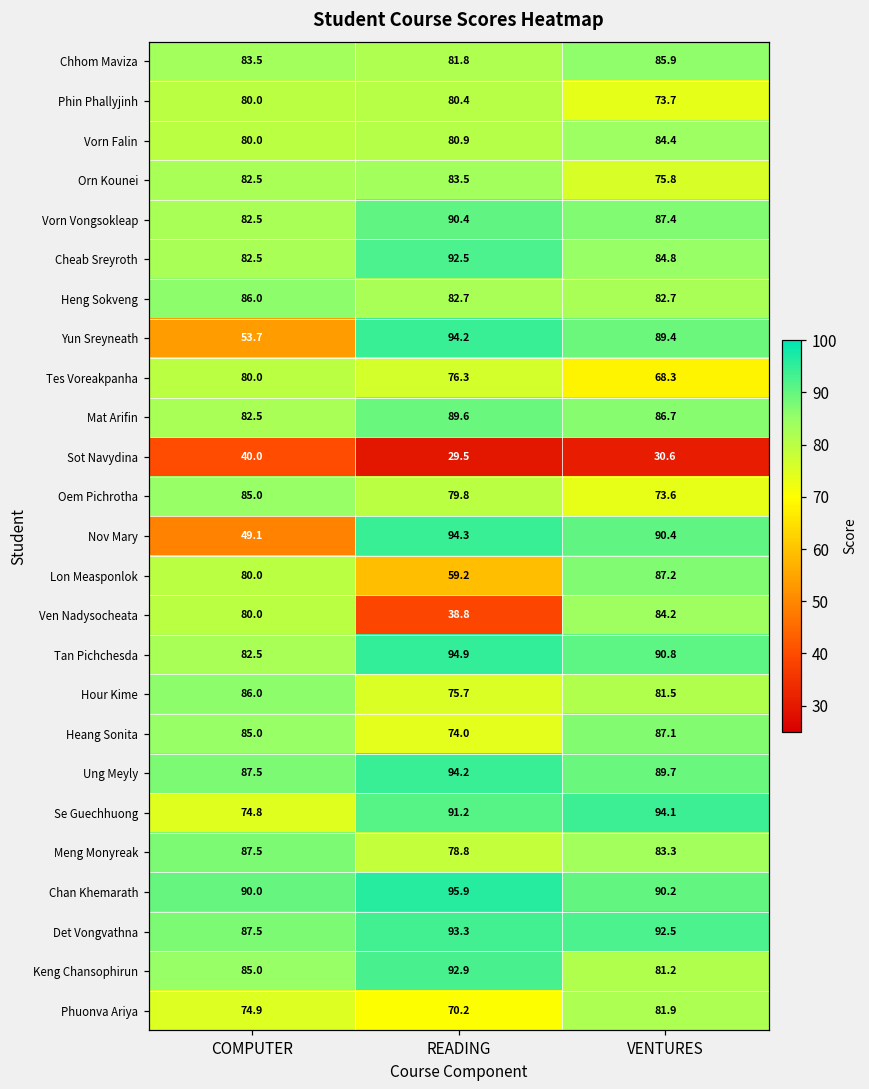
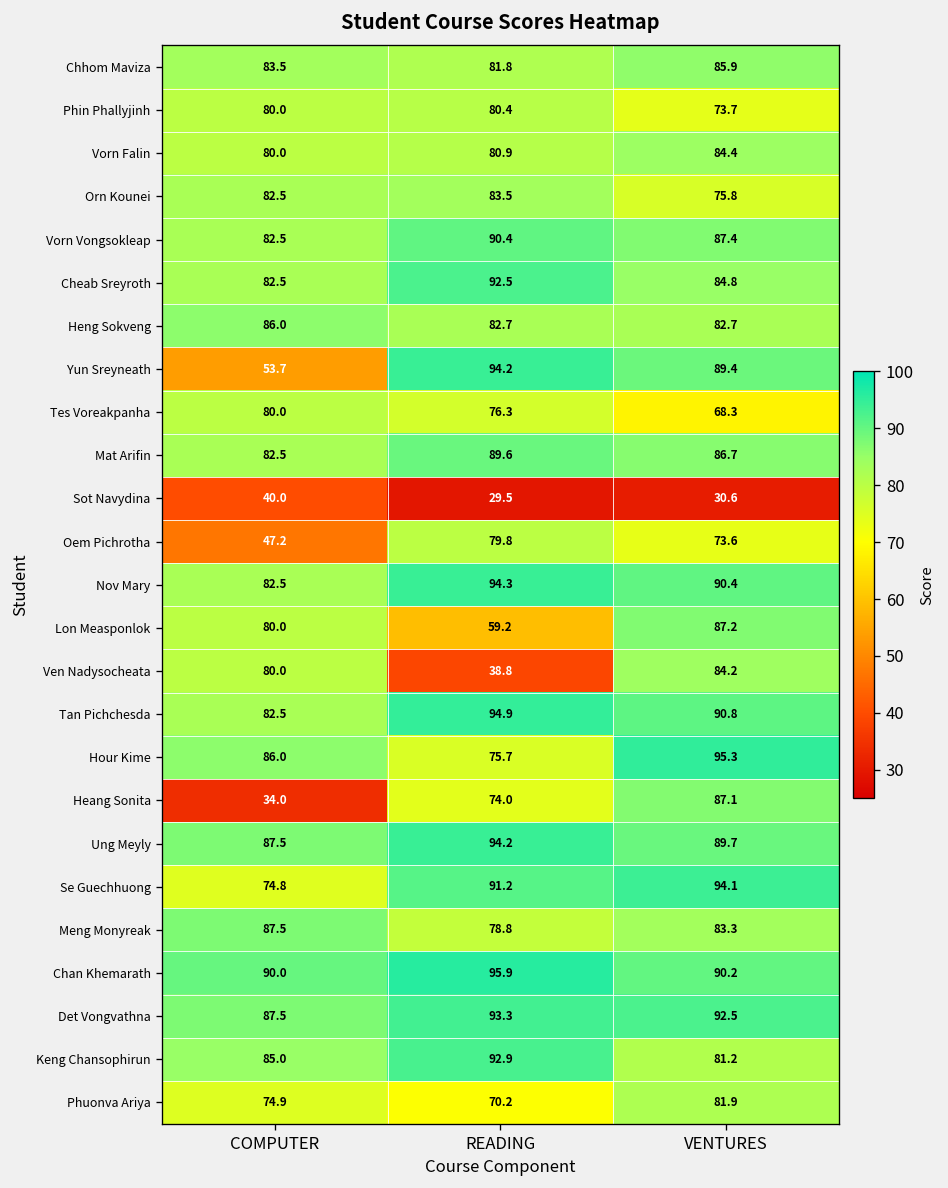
  {
    "Chhom Maviza": {
      "COMPUTER": 83.5,
      "READING": 81.8,
      "VENTURES": 85.9
    },
    "Phin Phallyjinh": {
      "COMPUTER": 80.0,
      "READING": 80.4,
      "VENTURES": 73.7
    },
    "Vorn Falin": {
      "COMPUTER": 80.0,
      "READING": 80.9,
      "VENTURES": 84.4
    },
    "Orn Kounei": {
      "COMPUTER": 82.5,
      "READING": 83.5,
      "VENTURES": 75.8
    },
    "Vorn Vongsokleap": {
      "COMPUTER": 82.5,
      "READING": 90.4,
      "VENTURES": 87.4
    },
    "Cheab Sreyroth": {
      "COMPUTER": 82.5,
      "READING": 92.5,
      "VENTURES": 84.8
    },
    "Heng Sokveng": {
      "COMPUTER": 86.0,
      "READING": 82.7,
      "VENTURES": 82.7
    },
    "Yun Sreyneath": {
      "COMPUTER": 53.7,
      "READING": 94.2,
      "VENTURES": 89.4
    },
    "Tes Voreakpanha": {
      "COMPUTER": 80.0,
      "READING": 76.3,
      "VENTURES": 68.3
    },
    "Mat Arifin": {
      "COMPUTER": 82.5,
      "READING": 89.6,
      "VENTURES": 86.7
    },
    "Sot Navydina": {
      "COMPUTER": 40.0,
      "READING": 29.5,
      "VENTURES": 30.6
    },
    "Oem Pichrotha": {
-     "COMPUTER": 85.0,
+     "COMPUTER": 47.2,
      "READING": 79.8,
      "VENTURES": 73.6
    },
    "Nov Mary": {
-     "COMPUTER": 49.1,
+     "COMPUTER": 82.5,
      "READING": 94.3,
      "VENTURES": 90.4
    },
    "Lon Measponlok": {
      "COMPUTER": 80.0,
      "READING": 59.2,
      "VENTURES": 87.2
    },
    "Ven Nadysocheata": {
      "COMPUTER": 80.0,
      "READING": 38.8,
      "VENTURES": 84.2
    },
    "Tan Pichchesda": {
      "COMPUTER": 82.5,
      "READING": 94.9,
      "VENTURES": 90.8
    },
    "Hour Kime": {
      "COMPUTER": 86.0,
      "READING": 75.7,
-     "VENTURES": 81.5
+     "VENTURES": 95.3
    },
    "Heang Sonita": {
-     "COMPUTER": 85.0,
+     "COMPUTER": 34.0,
      "READING": 74.0,
      "VENTURES": 87.1
    },
    "Ung Meyly": {
      "COMPUTER": 87.5,
      "READING": 94.2,
      "VENTURES": 89.7
    },
    "Se Guechhuong": {
      "COMPUTER": 74.8,
      "READING": 91.2,
      "VENTURES": 94.1
    },
    "Meng Monyreak": {
      "COMPUTER": 87.5,
      "READING": 78.8,
      "VENTURES": 83.3
    },
    "Chan Khemarath": {
      "COMPUTER": 90.0,
      "READING": 95.9,
      "VENTURES": 90.2
    },
    "Det Vongvathna": {
      "COMPUTER": 87.5,
      "READING": 93.3,
      "VENTURES": 92.5
    },
    "Keng Chansophirun": {
      "COMPUTER": 85.0,
      "READING": 92.9,
      "VENTURES": 81.2
    },
    "Phuonva Ariya": {
      "COMPUTER": 74.9,
      "READING": 70.2,
      "VENTURES": 81.9
    }
  }
